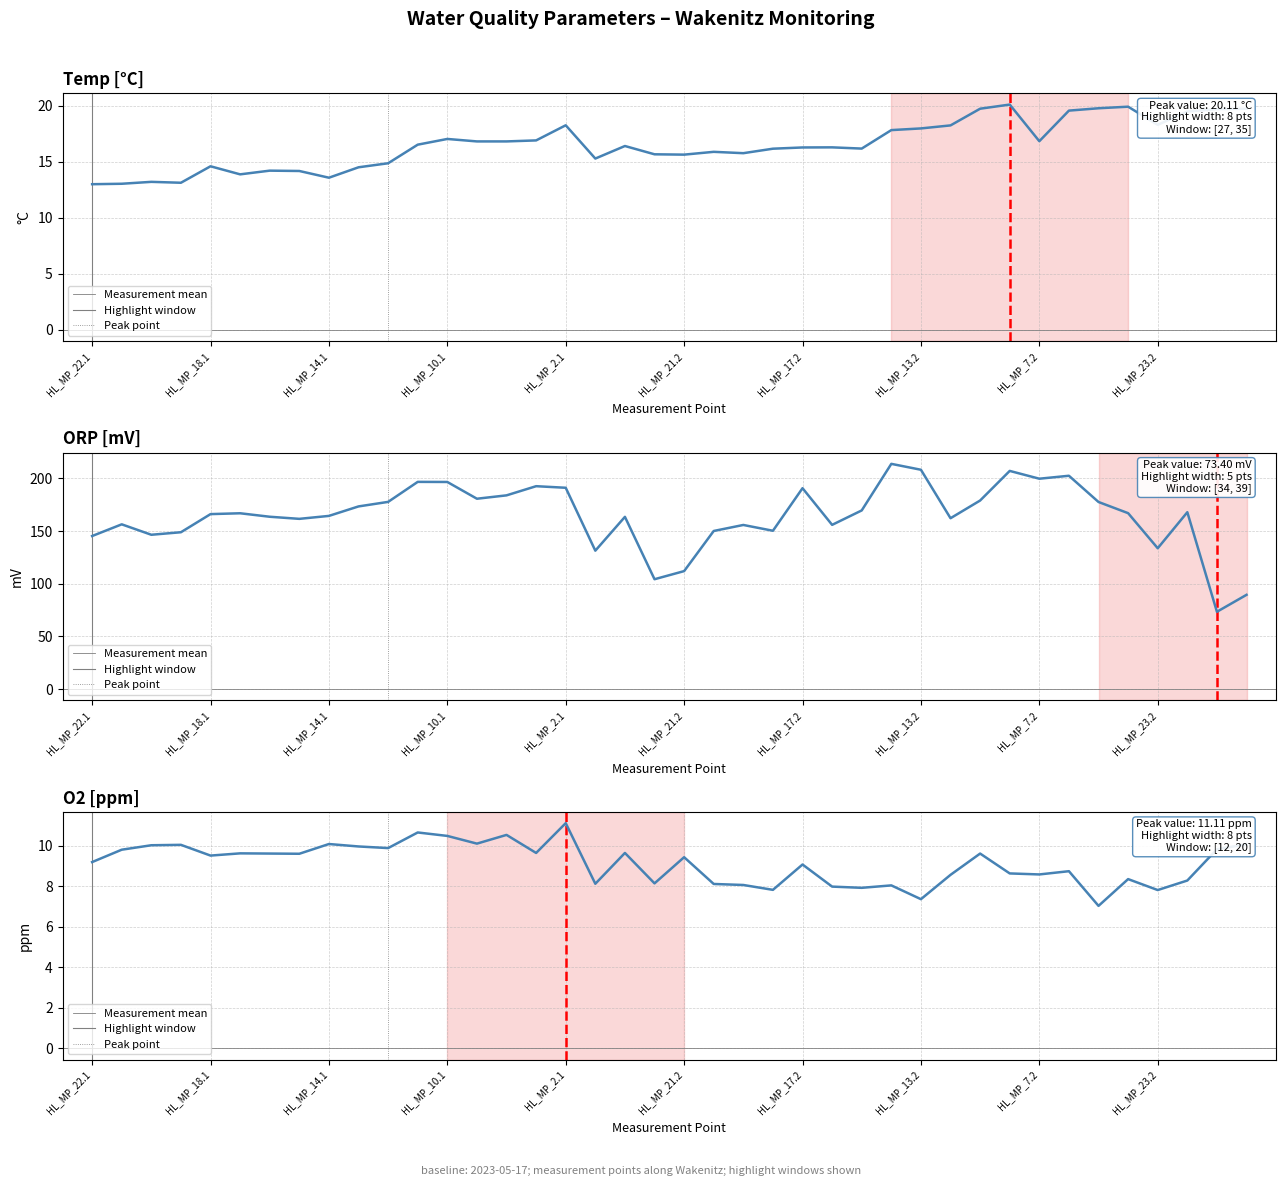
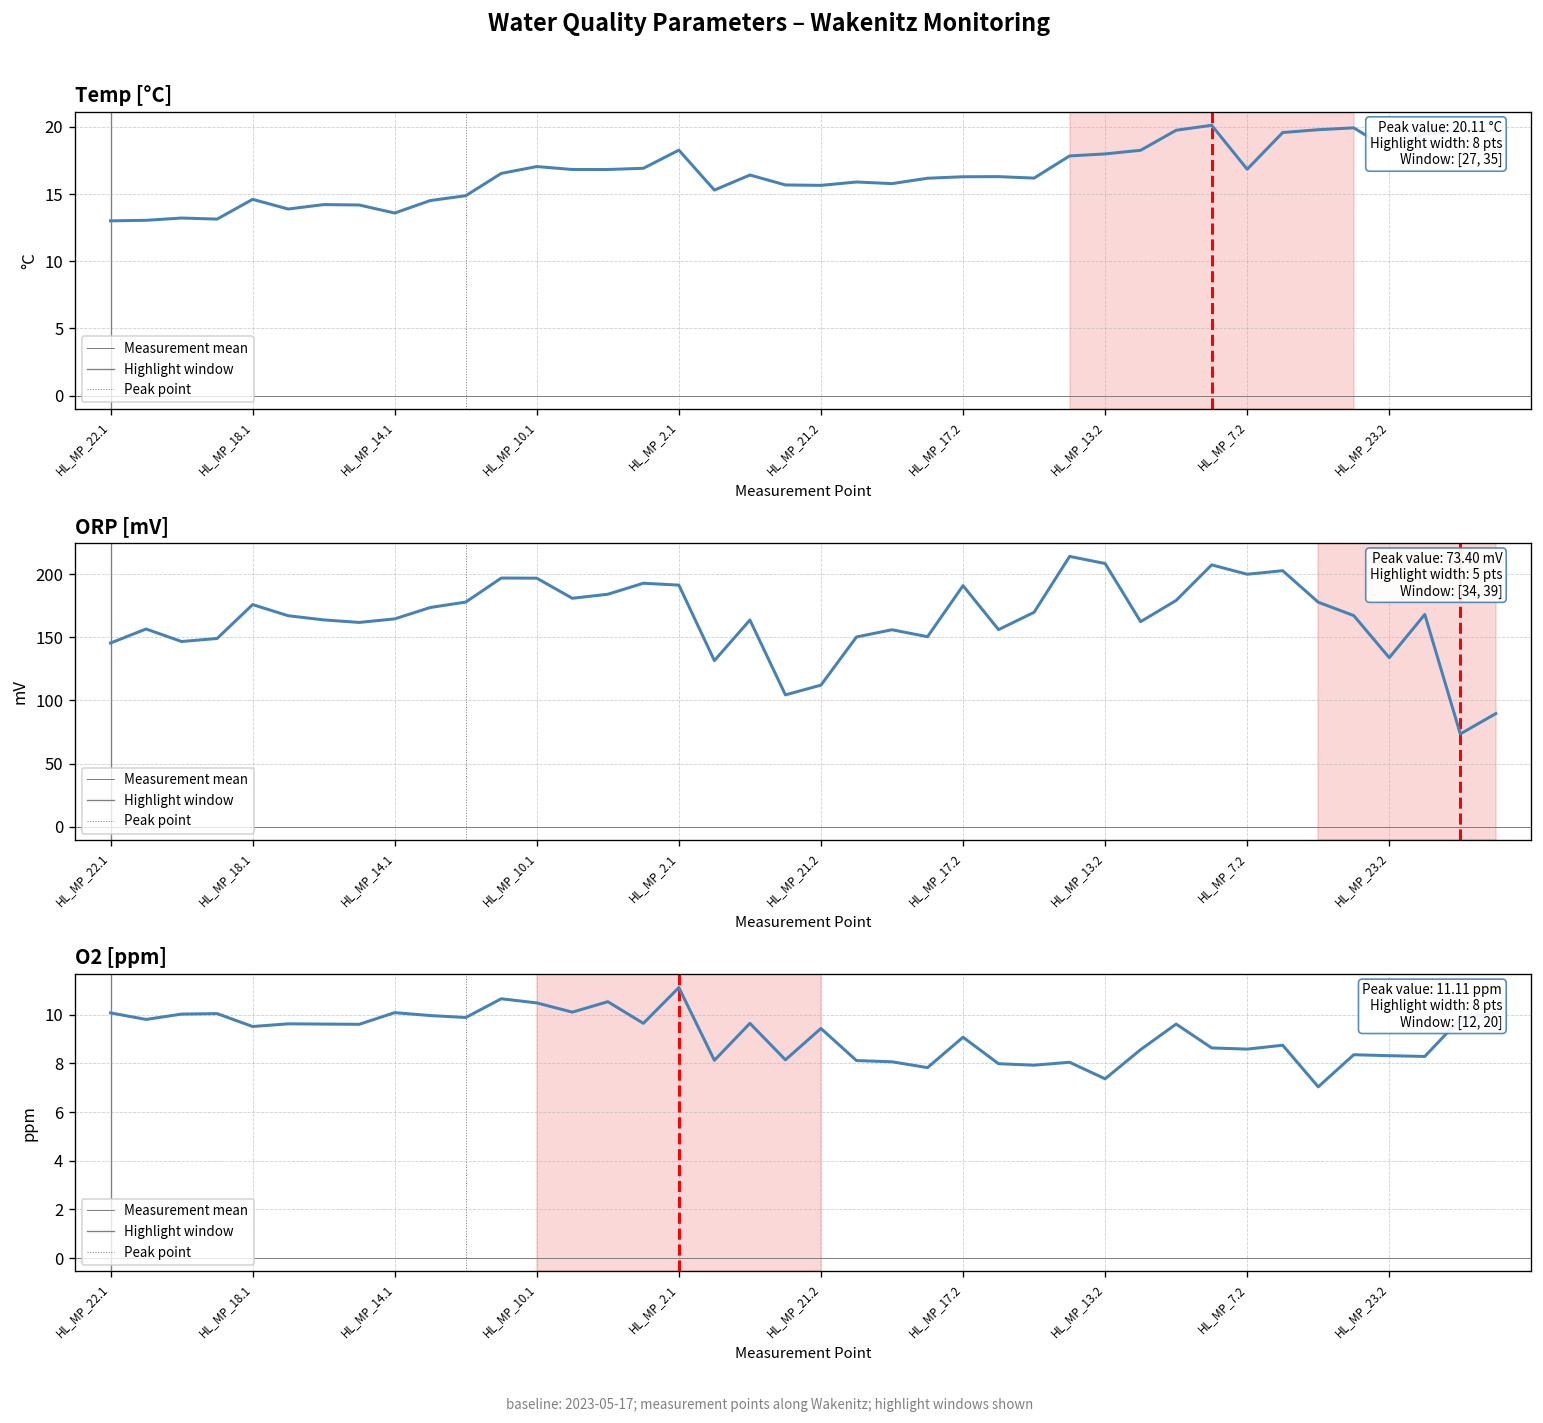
  {
    "Temp [°C]": {
      "HL_MP_22.1": 13.0,
      "HL_MP_18.1": 14.6,
      "HL_MP_14.1": 13.6,
      "HL_MP_10.1": 17.0,
      "HL_MP_2.1": 18.3,
      "HL_MP_21.2": 15.6,
      "HL_MP_17.2": 16.3,
      "HL_MP_13.2": 18.0,
      "HL_MP_7.2": 16.8
    },
    "ORP [mV]": {
      "HL_MP_22.1": 145,
-     "HL_MP_18.1": 166,
+     "HL_MP_18.1": 176,
      "HL_MP_14.1": 164,
      "HL_MP_10.1": 197,
      "HL_MP_2.1": 191,
      "HL_MP_21.2": 112,
      "HL_MP_17.2": 191,
      "HL_MP_13.2": 208,
      "HL_MP_7.2": 200,
      "HL_MP_23.2": 134
    },
    "O2 [ppm]": {
-     "HL_MP_22.1": 9.2,
+     "HL_MP_22.1": 10.1,
      "HL_MP_18.1": 9.5,
      "HL_MP_14.1": 10.1,
      "HL_MP_10.1": 10.5,
      "HL_MP_2.1": 11.1,
      "HL_MP_21.2": 9.4,
      "HL_MP_17.2": 9.1,
      "HL_MP_13.2": 7.4,
      "HL_MP_7.2": 8.6,
-     "HL_MP_23.2": 7.8
+     "HL_MP_23.2": 8.3
    }
  }
